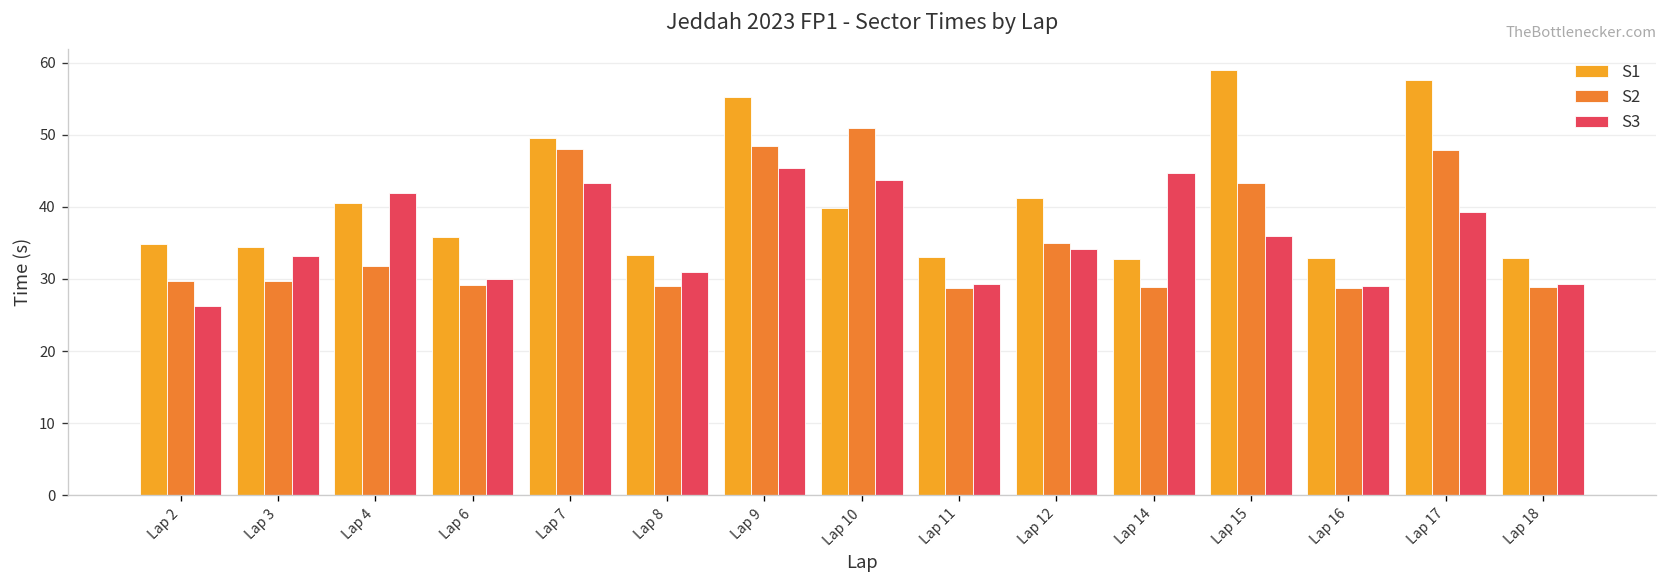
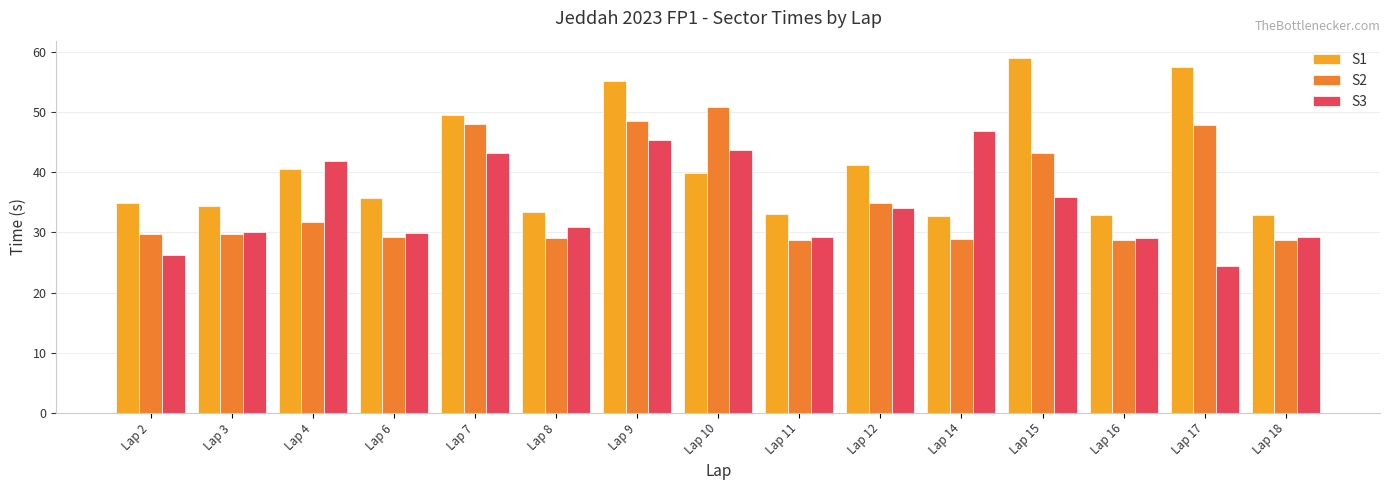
  {
    "S3": {
      "Lap 2": 26,
-     "Lap 3": 33,
+     "Lap 3": 30,
      "Lap 4": 42,
      "Lap 6": 30,
      "Lap 7": 43,
      "Lap 8": 31,
      "Lap 9": 45,
      "Lap 10": 44,
      "Lap 11": 29,
      "Lap 12": 34,
-     "Lap 14": 45,
+     "Lap 14": 47,
      "Lap 15": 36,
      "Lap 16": 29,
-     "Lap 17": 39,
+     "Lap 17": 24,
      "Lap 18": 29
    }
  }
